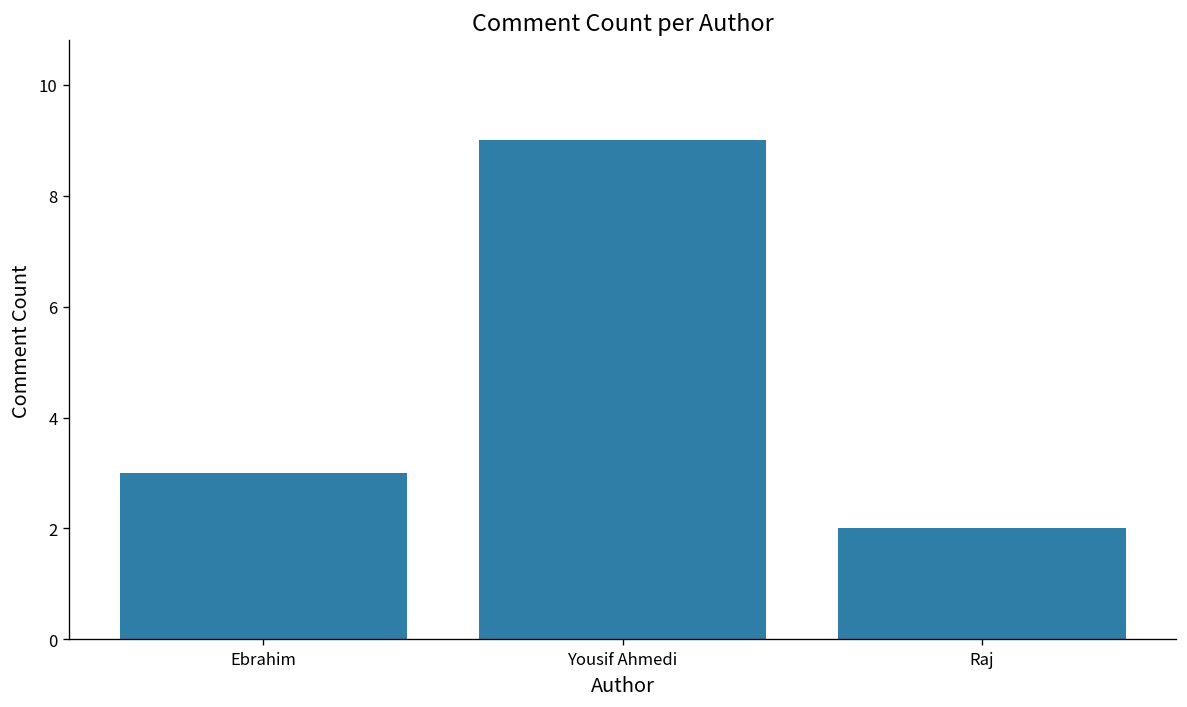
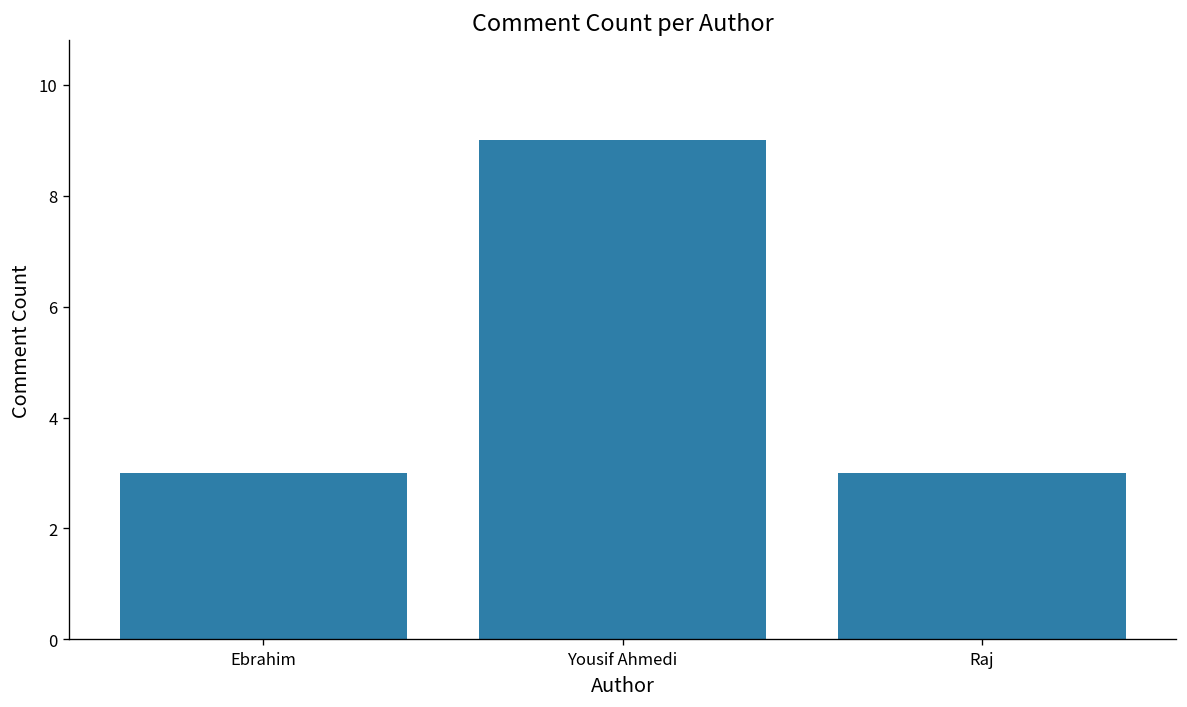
  {
    "Ebrahim": 3,
    "Yousif Ahmedi": 9,
-   "Raj": 2
+   "Raj": 3
  }
